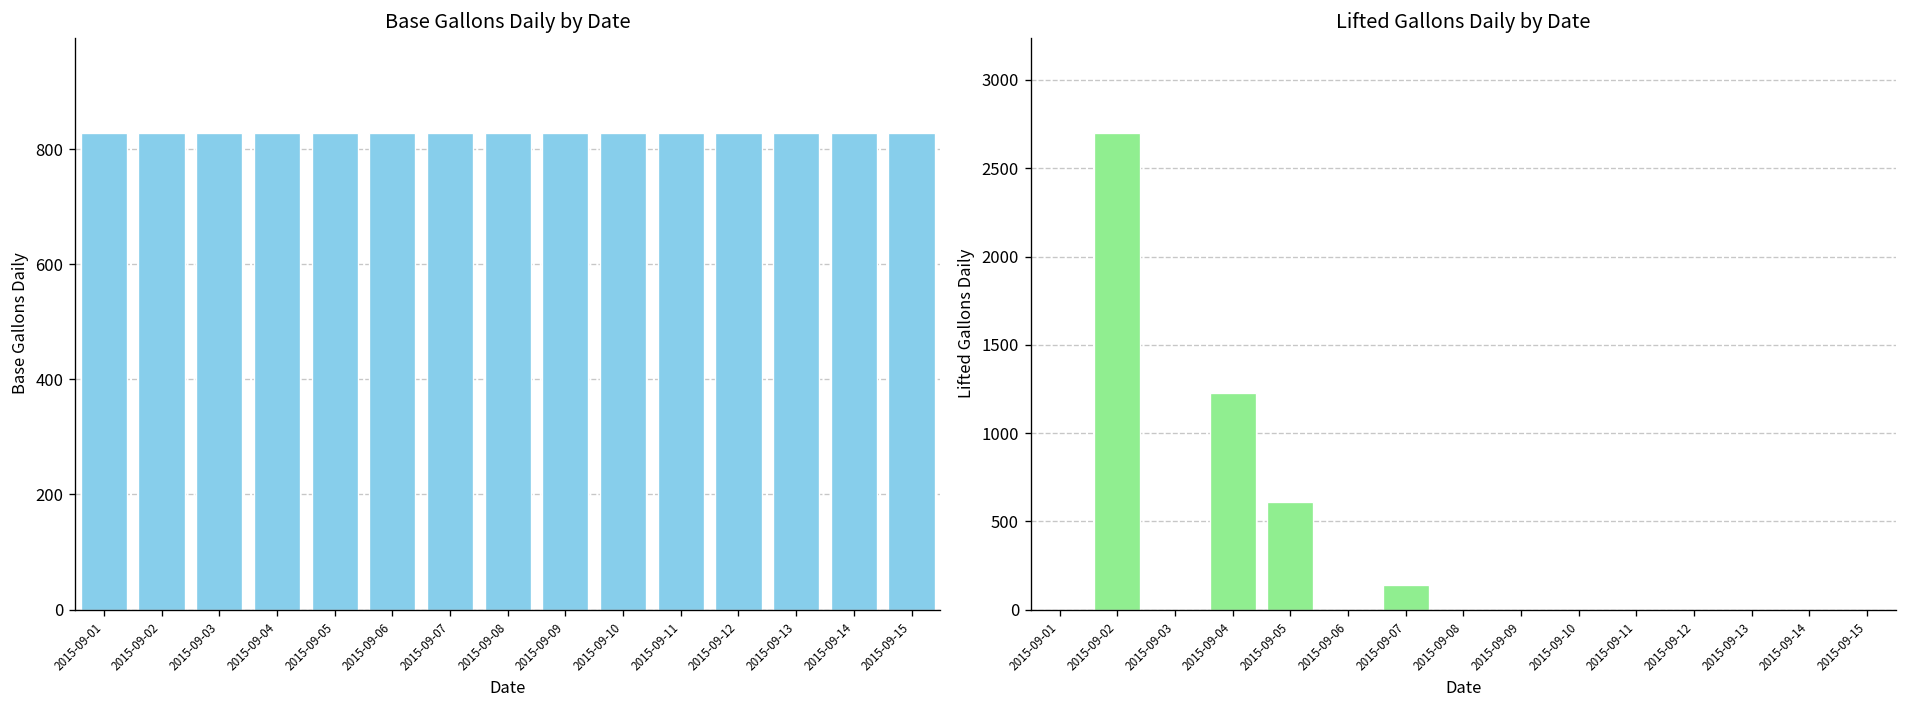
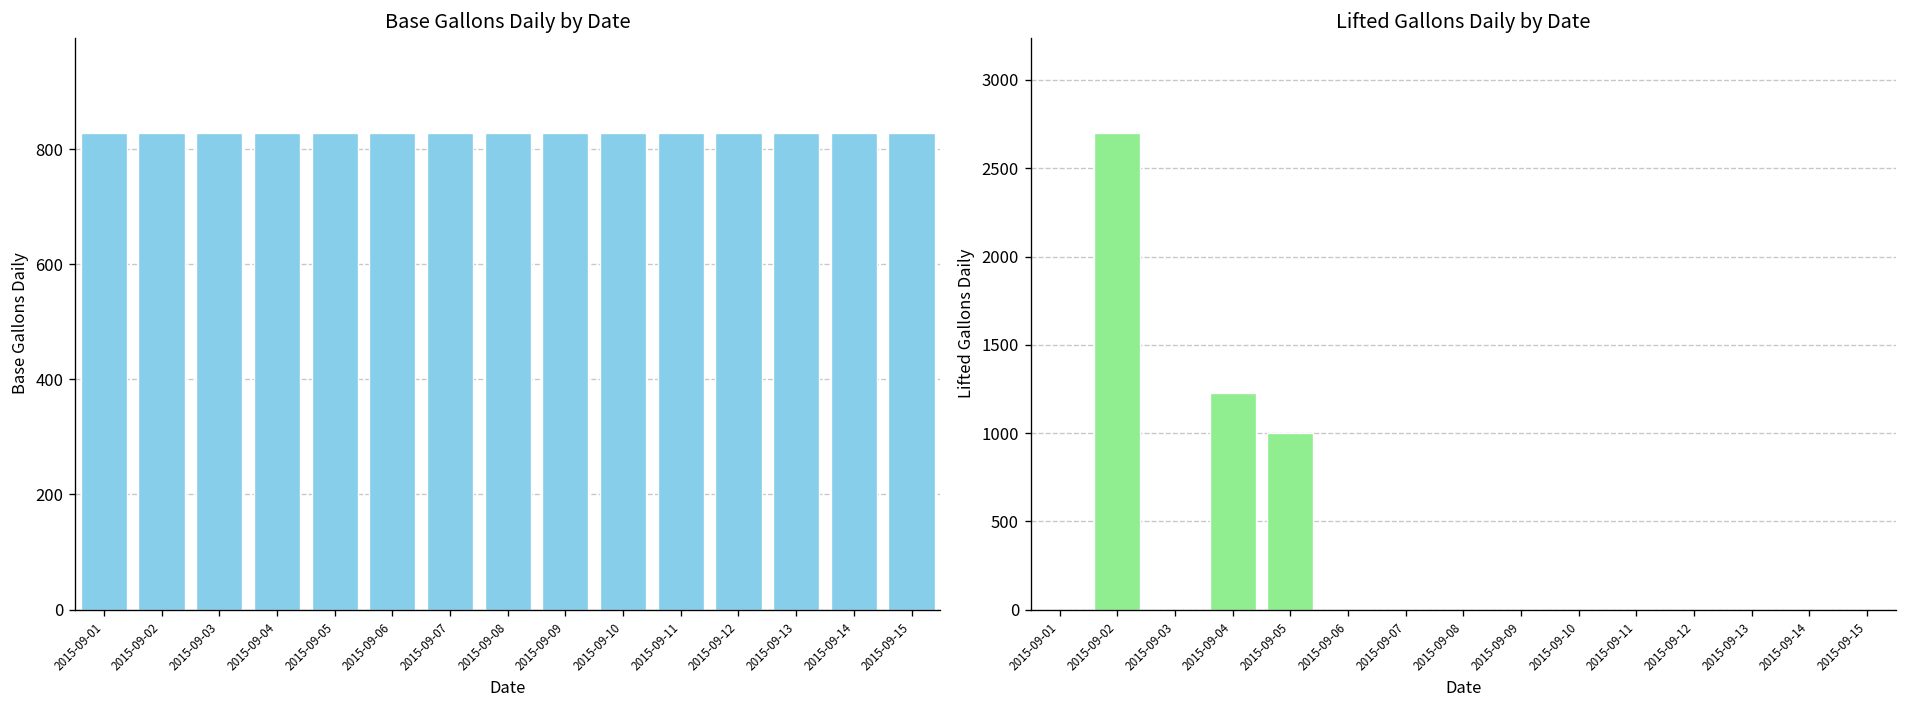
  {
    "Base Gallons Daily by Date": {
      "2015-09-01": 830,
      "2015-09-02": 830,
      "2015-09-03": 830,
      "2015-09-04": 830,
      "2015-09-05": 830,
      "2015-09-06": 830,
      "2015-09-07": 830,
      "2015-09-08": 830,
      "2015-09-09": 830,
      "2015-09-10": 830,
      "2015-09-11": 830,
      "2015-09-12": 830,
      "2015-09-13": 830,
      "2015-09-14": 830,
      "2015-09-15": 830
    },
    "Lifted Gallons Daily by Date": {
      "2015-09-01": 0,
      "2015-09-02": 2700,
      "2015-09-03": 0,
      "2015-09-04": 1230,
-     "2015-09-05": 610,
+     "2015-09-05": 1000,
      "2015-09-06": 0,
-     "2015-09-07": 140,
+     "2015-09-07": 0,
      "2015-09-08": 0,
      "2015-09-09": 0,
      "2015-09-10": 0,
      "2015-09-11": 0,
      "2015-09-12": 0,
      "2015-09-13": 0,
      "2015-09-14": 0,
      "2015-09-15": 0
    }
  }
